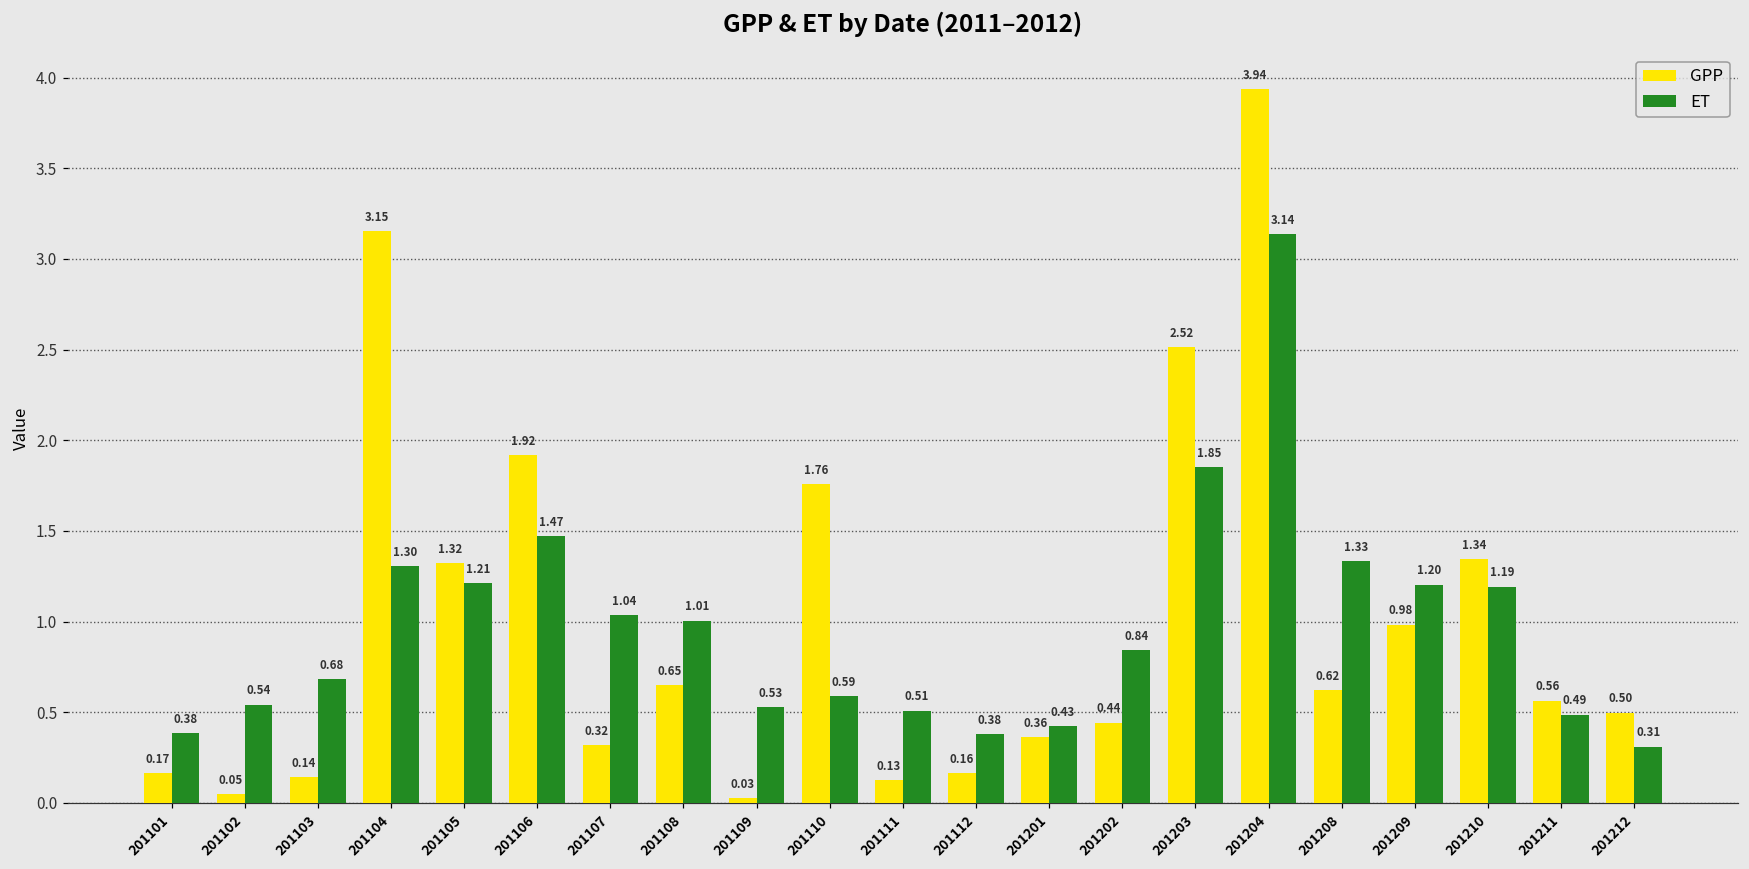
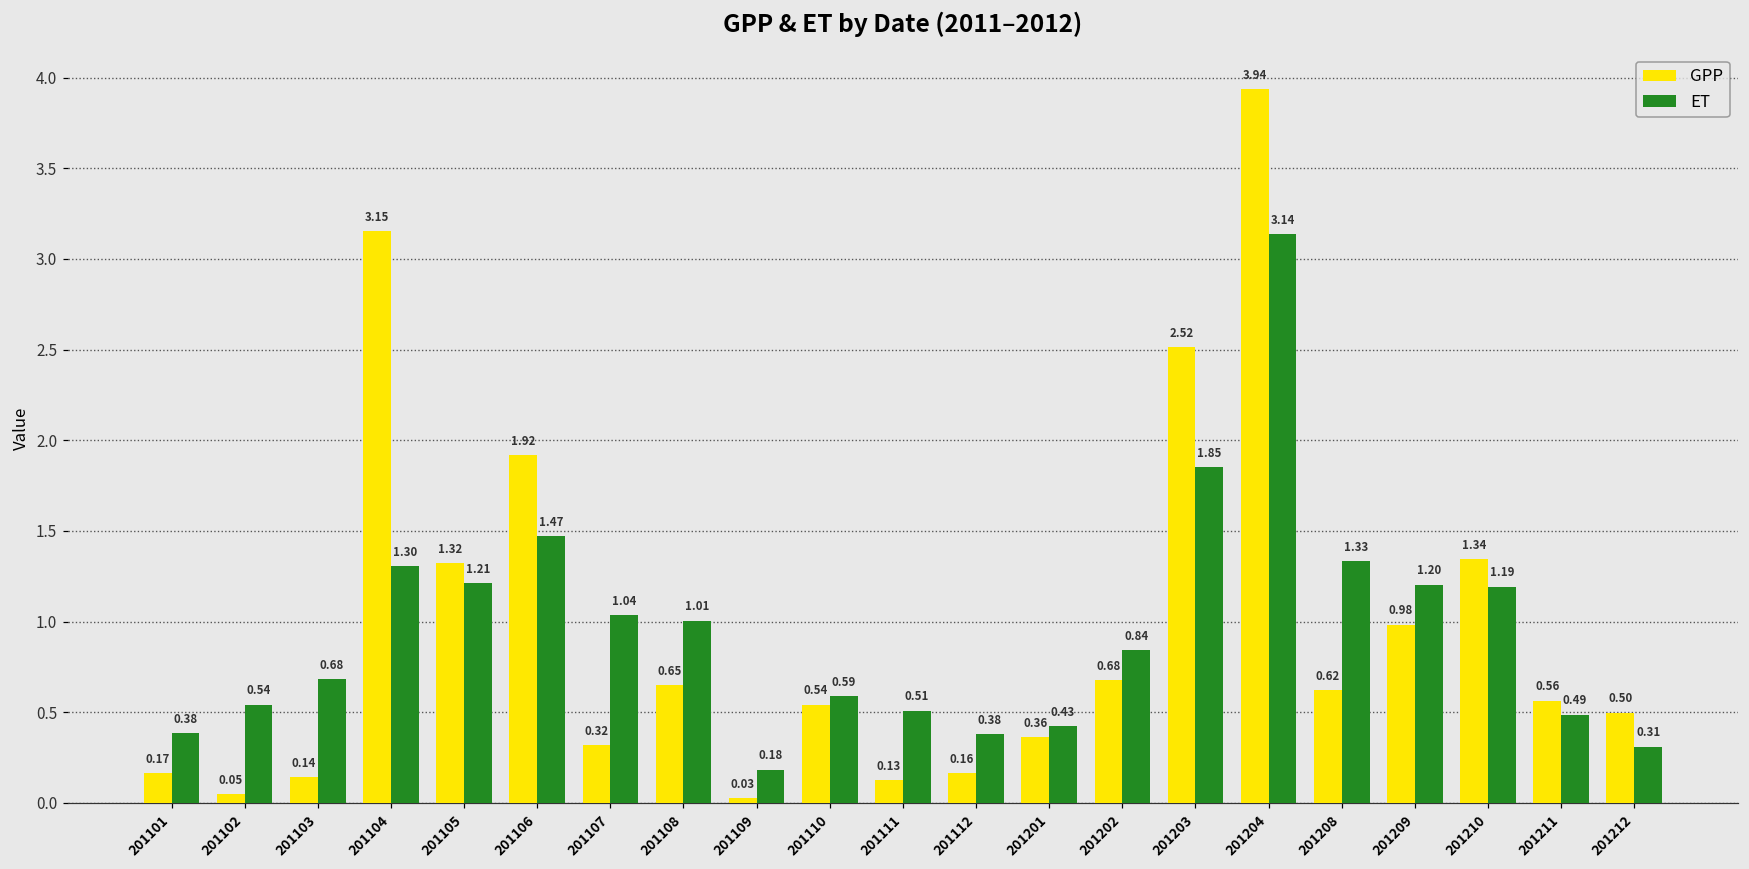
  {
    "GPP": {
      "201101": 0.17,
      "201102": 0.05,
      "201103": 0.14,
      "201104": 3.15,
      "201105": 1.32,
      "201106": 1.92,
      "201107": 0.32,
      "201108": 0.65,
      "201109": 0.03,
-     "201110": 1.76,
+     "201110": 0.54,
      "201111": 0.13,
      "201112": 0.16,
      "201201": 0.36,
-     "201202": 0.44,
+     "201202": 0.68,
      "201203": 2.52,
      "201204": 3.94,
      "201208": 0.62,
      "201209": 0.98,
      "201210": 1.34,
      "201211": 0.56,
      "201212": 0.50
    },
    "ET": {
      "201101": 0.38,
      "201102": 0.54,
      "201103": 0.68,
      "201104": 1.30,
      "201105": 1.21,
      "201106": 1.47,
      "201107": 1.04,
      "201108": 1.01,
-     "201109": 0.53,
+     "201109": 0.18,
      "201110": 0.59,
      "201111": 0.51,
      "201112": 0.38,
      "201201": 0.43,
      "201202": 0.84,
      "201203": 1.85,
      "201204": 3.14,
      "201208": 1.33,
      "201209": 1.20,
      "201210": 1.19,
      "201211": 0.49,
      "201212": 0.31
    }
  }
